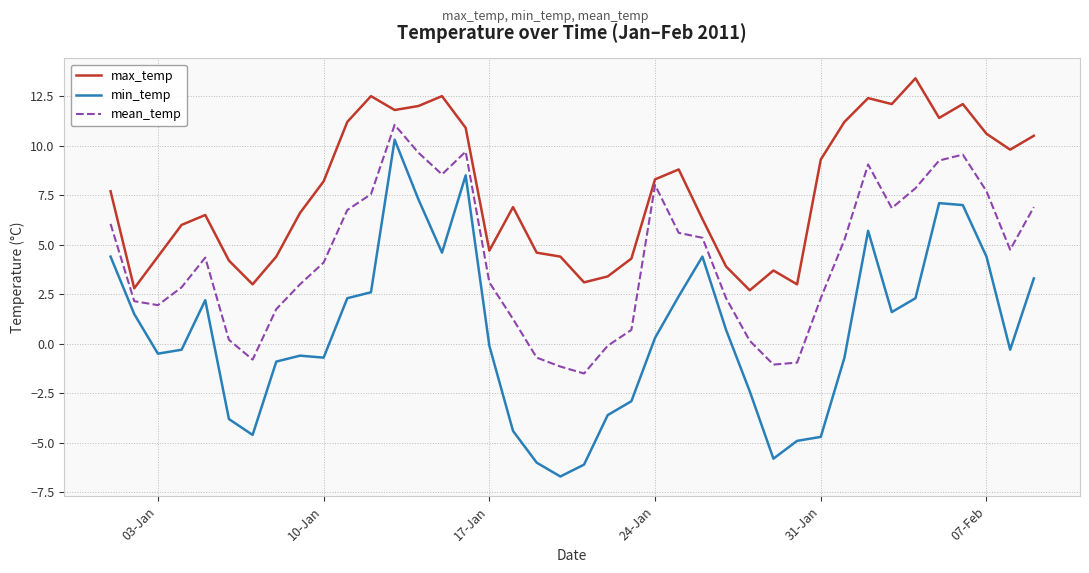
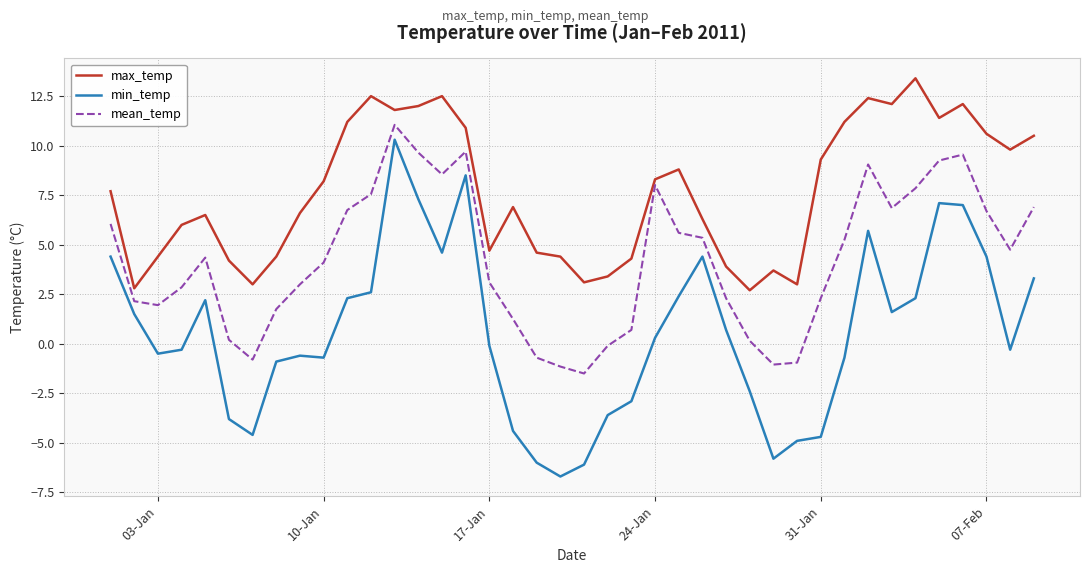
  {
    "max_temp": {
      "03-Jan": 4.4,
      "10-Jan": 8.2,
      "17-Jan": 4.7,
      "24-Jan": 8.3,
      "31-Jan": 9.3,
      "07-Feb": 10.6
    },
    "min_temp": {
      "03-Jan": -0.5,
      "10-Jan": -0.7,
      "17-Jan": -0.1,
      "24-Jan": 0.3,
      "31-Jan": -4.7,
      "07-Feb": 4.4
    },
    "mean_temp": {
      "03-Jan": 2.0,
      "10-Jan": 4.1,
      "17-Jan": 3.1,
      "24-Jan": 8.0,
      "31-Jan": 2.3,
-     "07-Feb": 7.7
+     "07-Feb": 6.7
    }
  }
